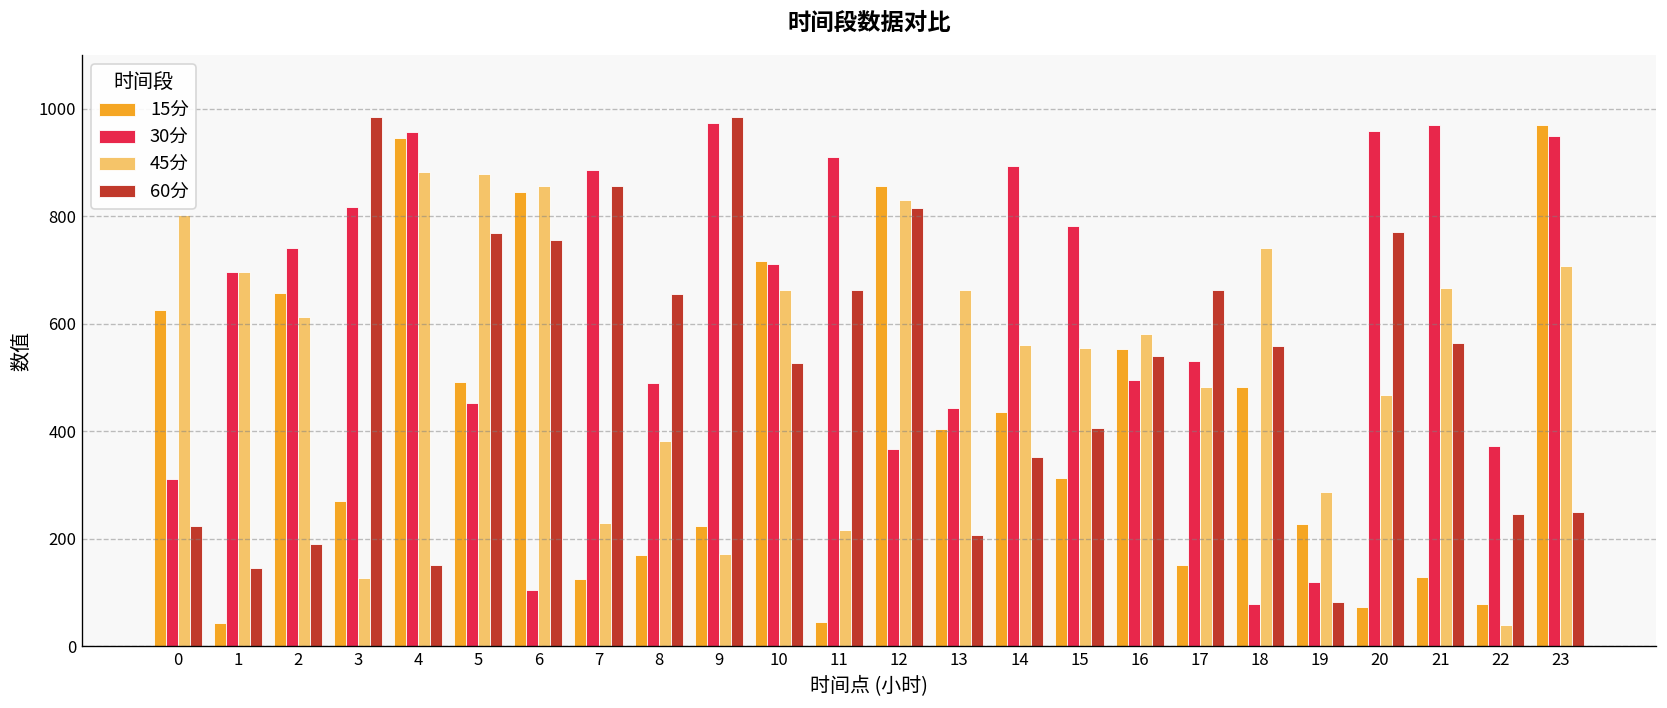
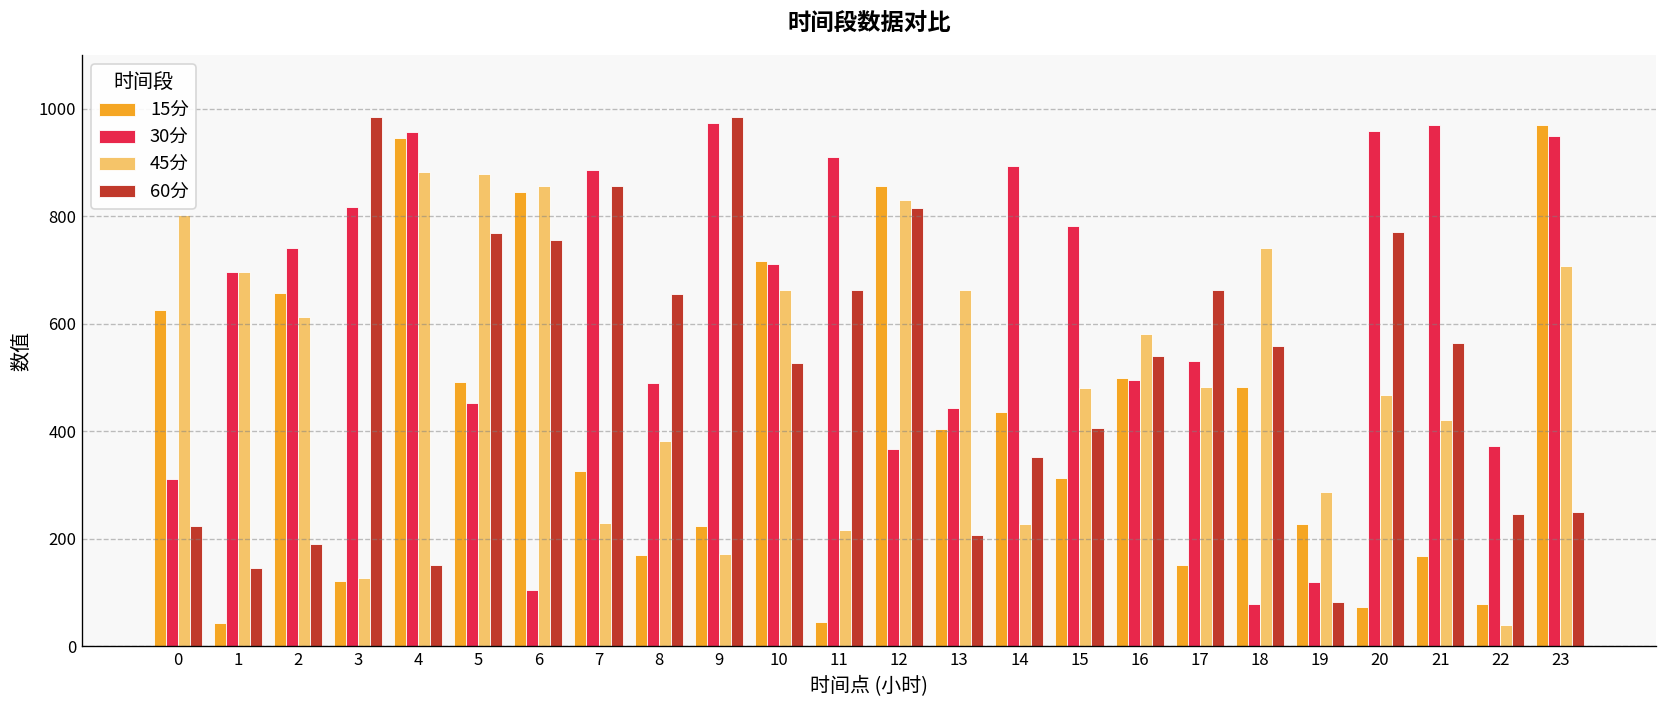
  {
    "15分": {
      "0": 630,
      "1": 40,
      "2": 660,
-     "3": 270,
+     "3": 120,
      "4": 950,
      "5": 490,
      "6": 850,
-     "7": 130,
+     "7": 330,
      "8": 170,
      "9": 220,
      "10": 720,
      "11": 50,
      "12": 860,
      "13": 400,
      "14": 440,
      "15": 310,
-     "16": 550,
+     "16": 500,
      "17": 150,
      "18": 480,
      "19": 230,
      "20": 70,
-     "21": 130,
+     "21": 170,
      "22": 80,
      "23": 970
    },
    "45分": {
      "1": 700,
      "2": 610,
      "3": 130,
      "4": 880,
      "5": 880,
      "6": 860,
      "7": 230,
      "8": 380,
      "9": 170,
      "10": 660,
      "11": 220,
      "12": 830,
      "13": 660,
-     "14": 560,
-     "15": 550,
+     "14": 230,
+     "15": 480,
      "16": 580,
      "17": 480,
      "18": 740,
      "19": 290,
      "20": 470,
-     "21": 670,
+     "21": 420,
      "22": 40,
      "23": 710
    }
  }
